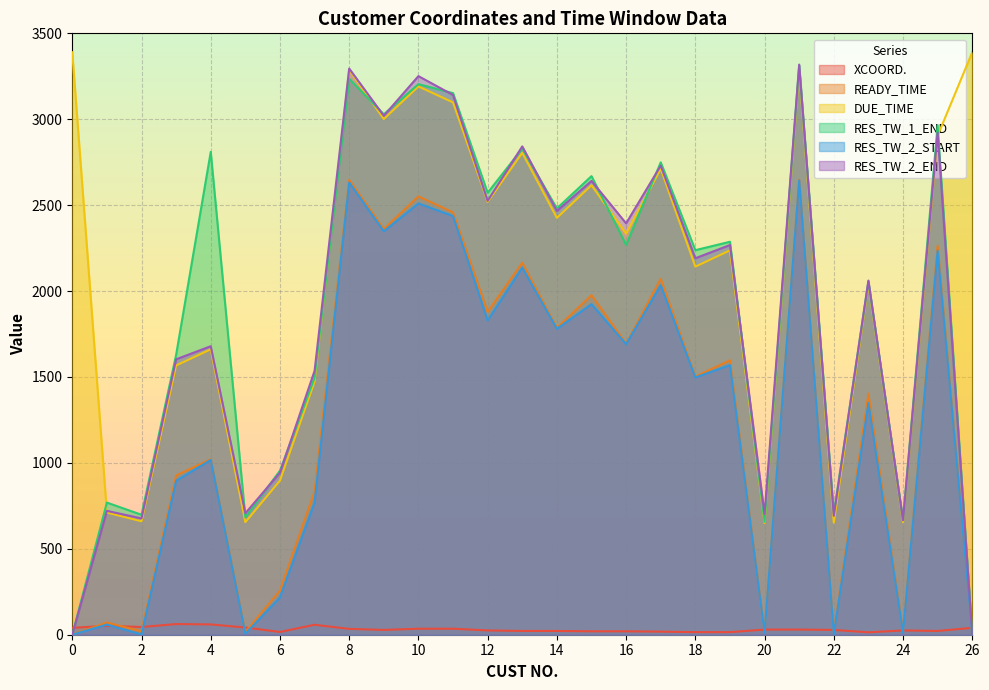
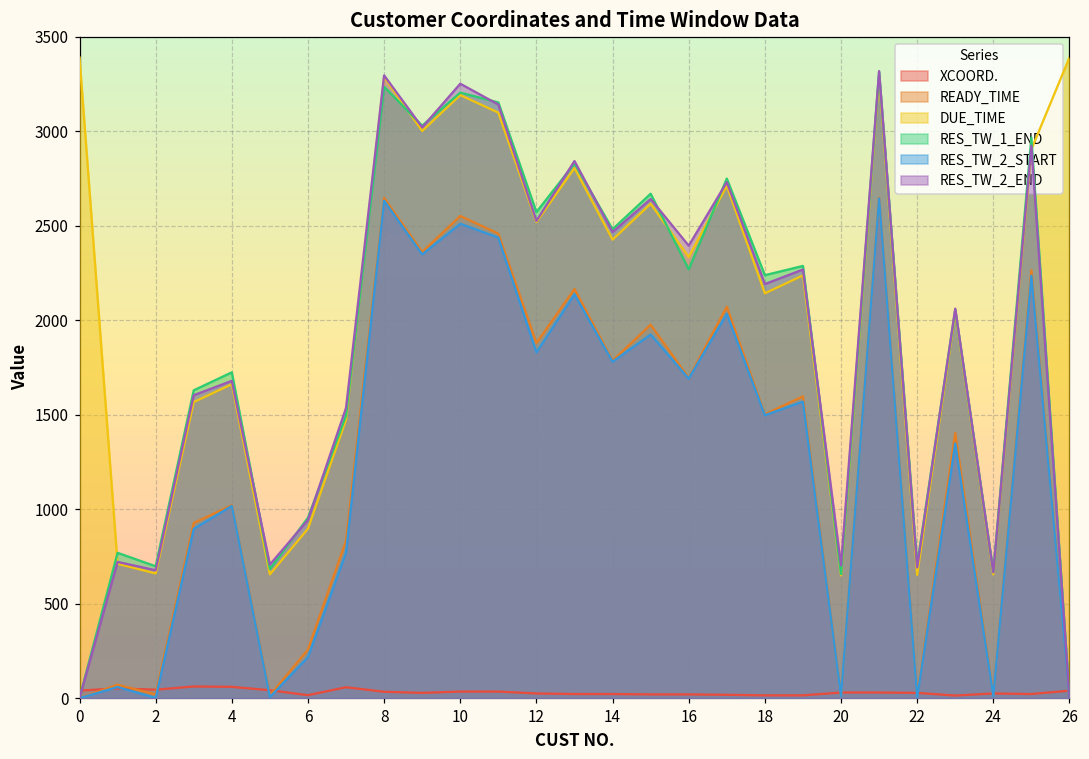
  {
    "RES_TW_1_END": {
      "2": 700,
-     "4": 2810,
+     "4": 1720,
      "8": 3240,
      "12": 2570,
      "14": 2480,
      "16": 2270,
      "18": 2240
    },
    "RES_TW_2_START": {
      "2": 0,
      "6": 220,
      "8": 2630,
      "10": 2510,
      "12": 1830
    },
    "RES_TW_2_END": {
      "2": 680,
      "4": 1680,
      "10": 3250,
      "14": 2470,
      "16": 2390,
      "18": 2190,
      "20": 700
    }
  }
